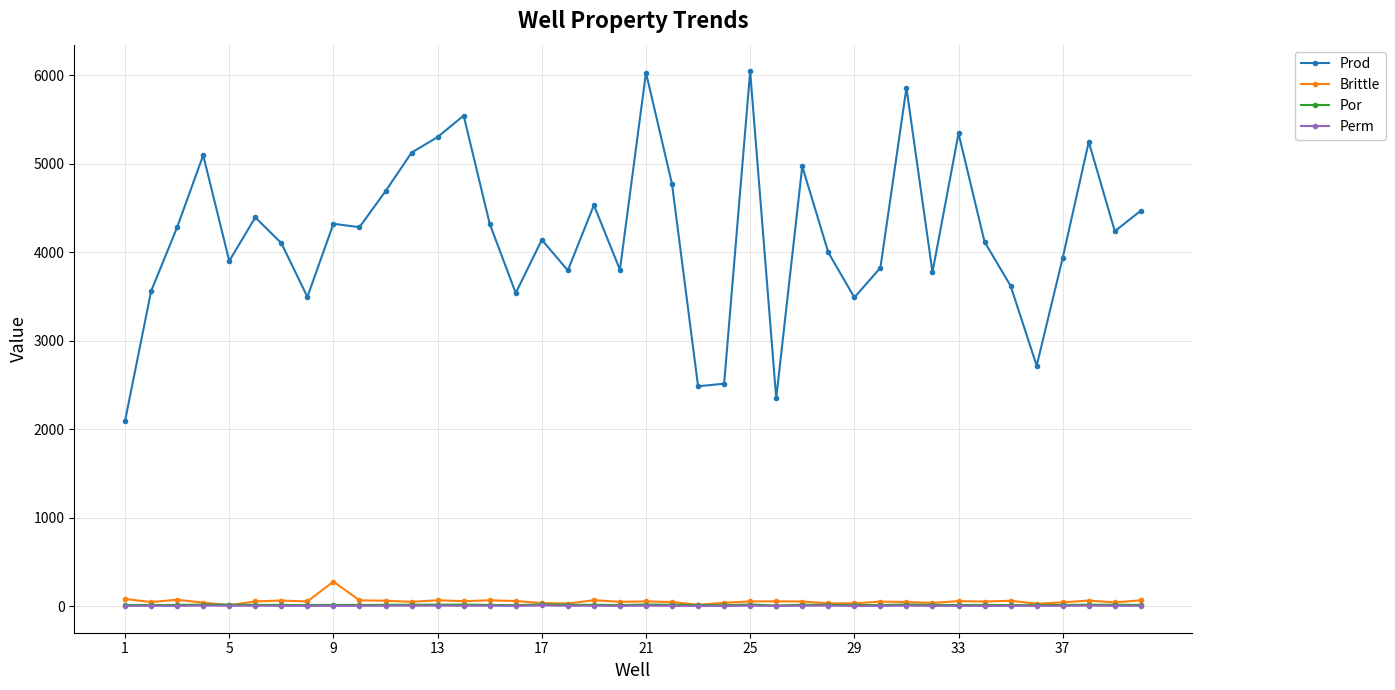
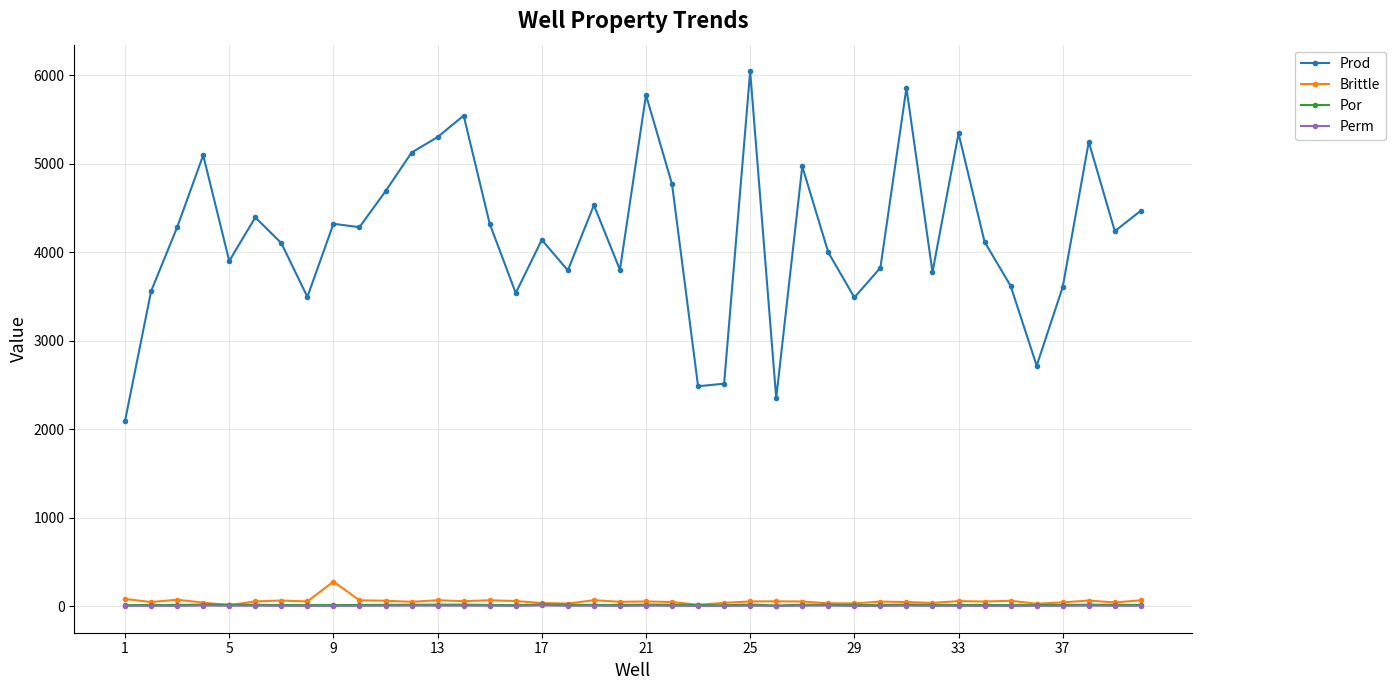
  {
    "Prod": {
      "1": 2100,
      "5": 3900,
      "9": 4300,
      "13": 5300,
      "17": 4100,
-     "21": 6000,
+     "21": 5800,
      "25": 6000,
      "29": 3500,
      "33": 5300,
-     "37": 3900
+     "37": 3600
    },
    "Brittle": {
      "1": 100,
      "9": 300,
      "13": 100,
      "21": 100,
      "25": 100,
      "33": 100,
      "37": 0
    }
  }
